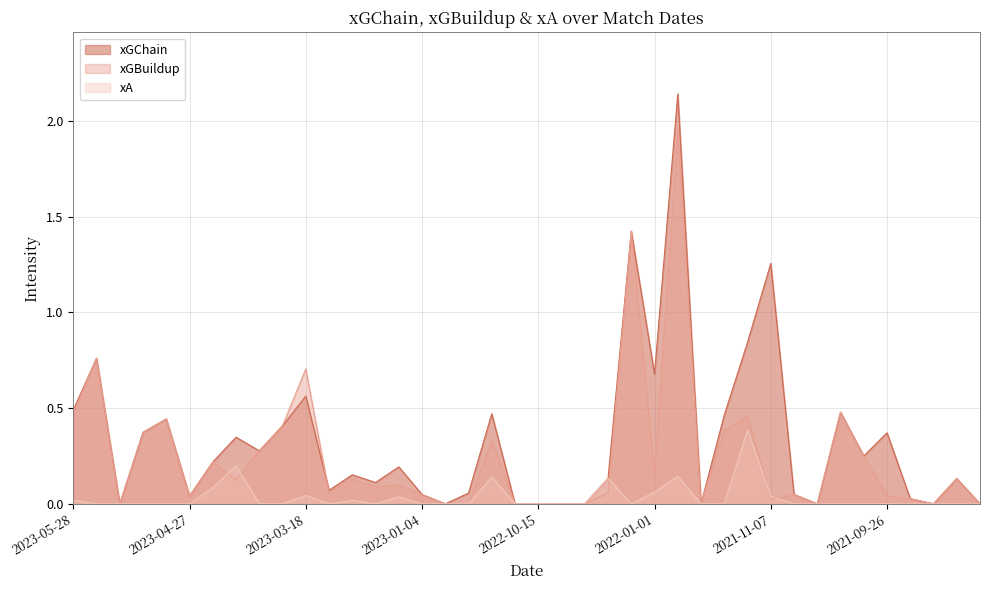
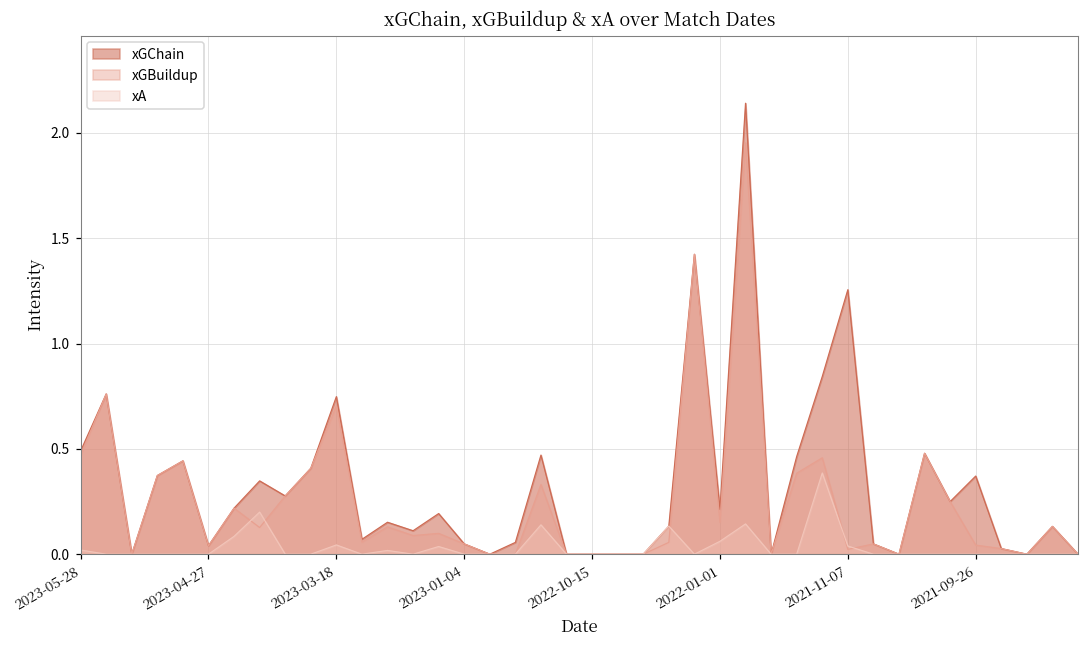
  {
    "xGChain": {
      "2023-05-28": 0.49,
-     "2023-03-18": 0.56,
-     "2022-01-01": 0.68,
+     "2023-03-18": 0.75,
+     "2022-01-01": 0.21,
      "2021-11-07": 1.26,
      "2021-09-26": 0.37
    }
  }
